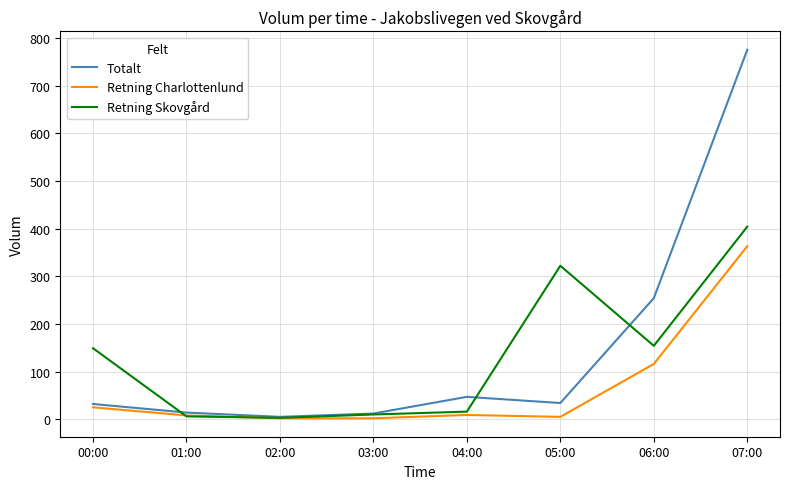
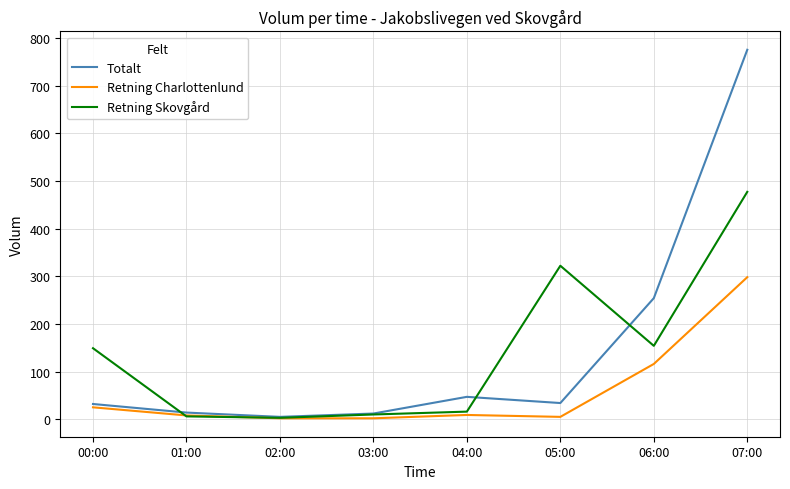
  {
    "Totalt": {
      "00:00": 30,
      "01:00": 10,
      "04:00": 50,
      "05:00": 30,
      "06:00": 250,
      "07:00": 780
    },
    "Retning Charlottenlund": {
      "00:00": 30,
      "03:00": 0,
      "04:00": 10,
      "05:00": 10,
      "06:00": 120,
-     "07:00": 360
+     "07:00": 300
    },
    "Retning Skovgård": {
      "00:00": 150,
      "04:00": 20,
      "05:00": 320,
      "06:00": 150,
-     "07:00": 400
+     "07:00": 480
    }
  }
